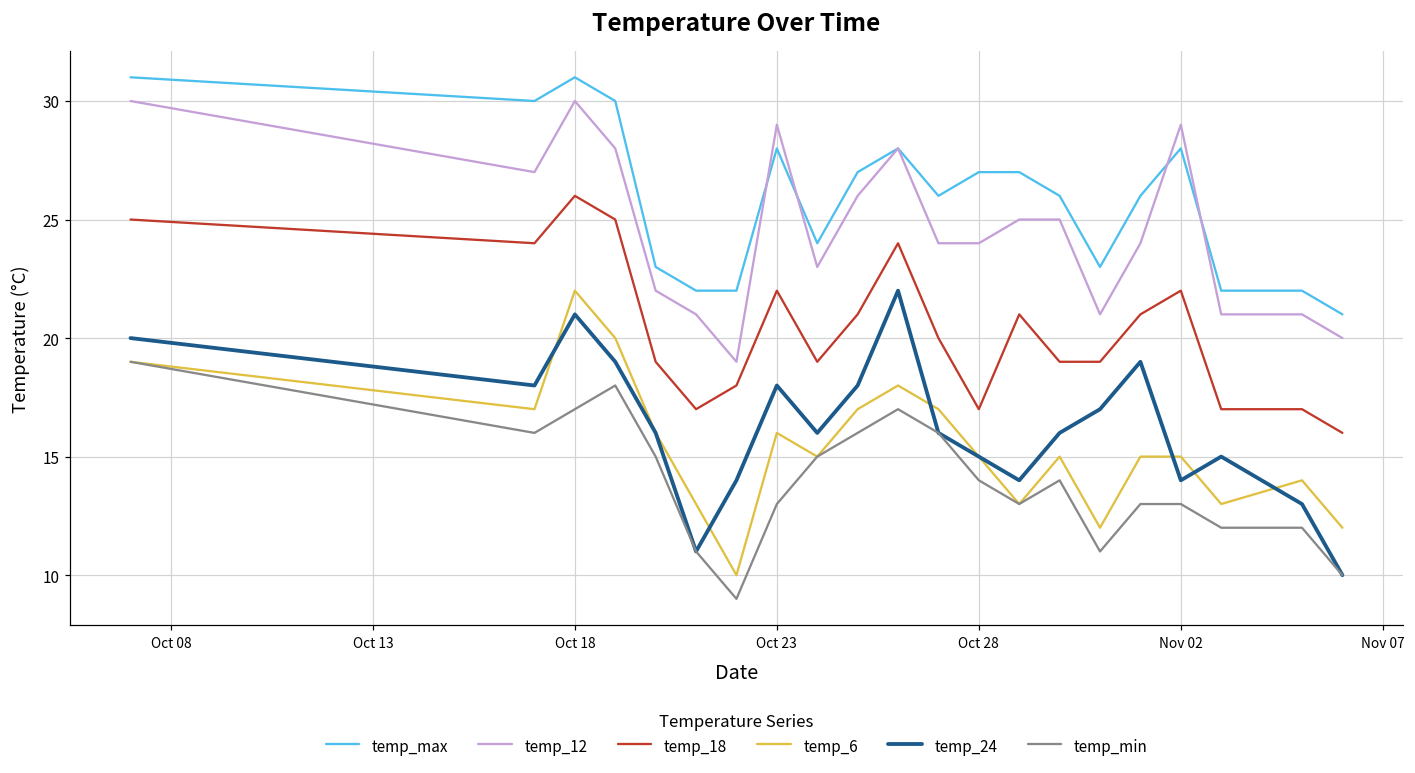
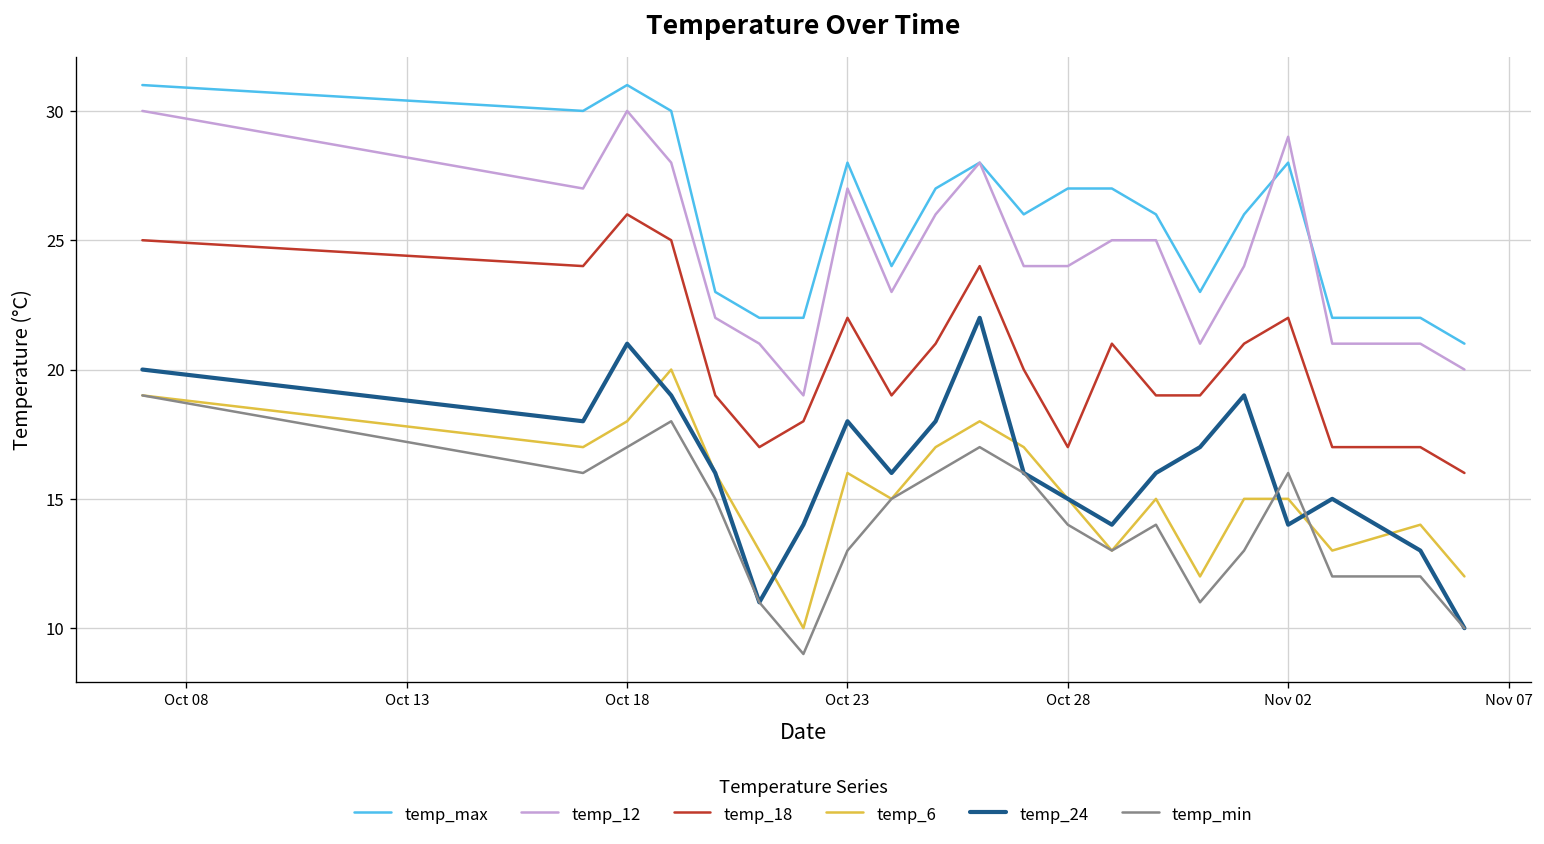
  {
    "temp_max": {
      "Oct 18": 31,
      "Oct 23": 28,
      "Oct 28": 27,
      "Nov 02": 28
    },
    "temp_12": {
      "Oct 18": 30,
-     "Oct 23": 29,
+     "Oct 23": 27,
      "Oct 28": 24,
      "Nov 02": 29
    },
    "temp_18": {
      "Oct 18": 26,
      "Oct 23": 22,
      "Oct 28": 17,
      "Nov 02": 22
    },
    "temp_6": {
-     "Oct 18": 22,
+     "Oct 18": 18,
      "Oct 23": 16,
      "Nov 02": 15
    },
    "temp_24": {
      "Oct 18": 21,
      "Oct 23": 18,
      "Nov 02": 14
    },
    "temp_min": {
      "Oct 18": 17,
      "Oct 23": 13,
      "Oct 28": 14,
-     "Nov 02": 13
+     "Nov 02": 16
    }
  }
